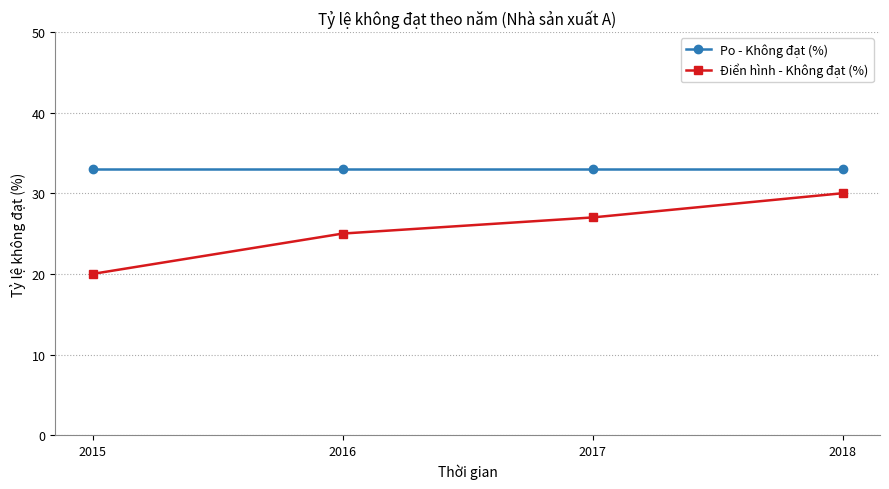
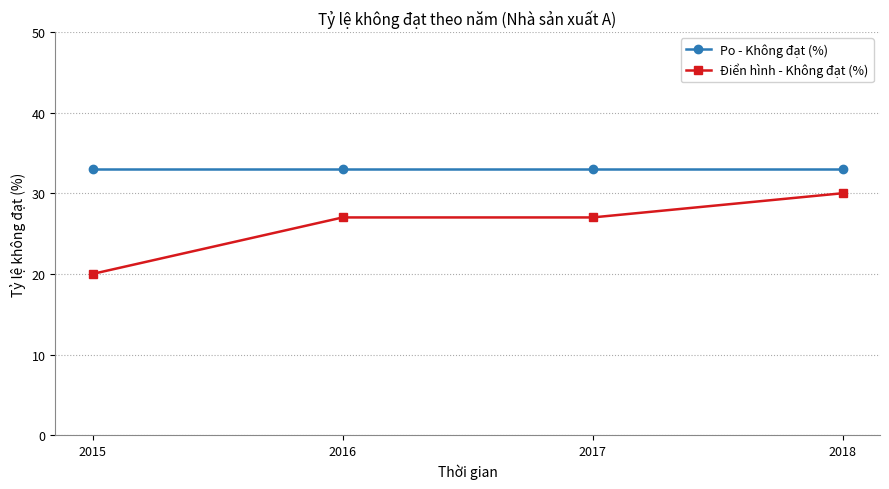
  {
    "Po - Không đạt (%)": {
      "2015": 33,
      "2016": 33,
      "2017": 33,
      "2018": 33
    },
    "Điển hình - Không đạt (%)": {
      "2015": 20,
-     "2016": 25,
+     "2016": 27,
      "2017": 27,
      "2018": 30
    }
  }
